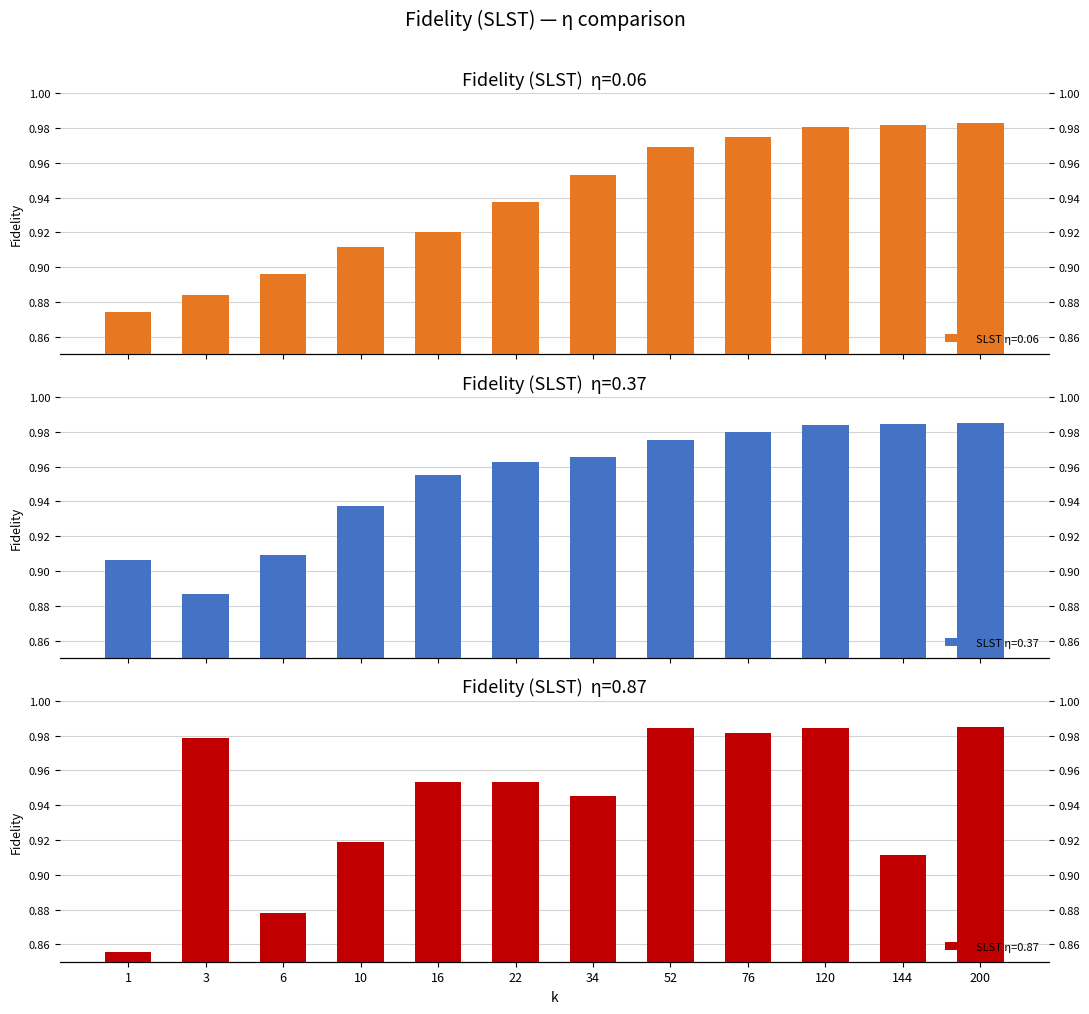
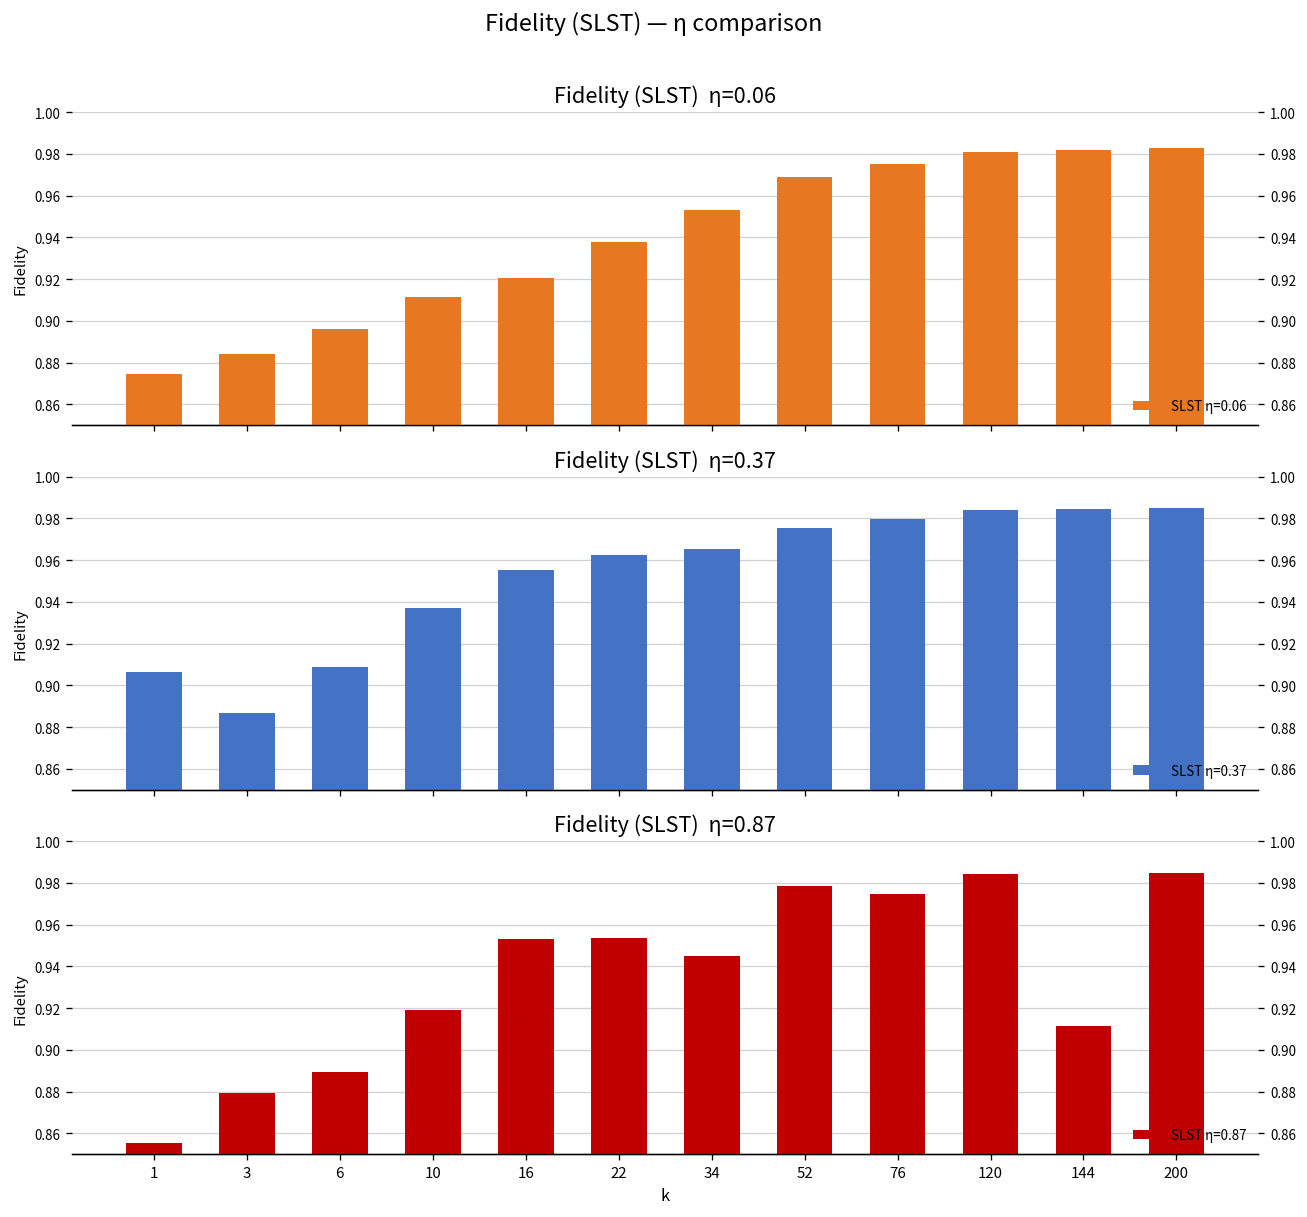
  {
    "Fidelity (SLST) η=0.87": {
      "1": 0.856,
-     "3": 0.978,
-     "6": 0.878,
+     "3": 0.880,
+     "6": 0.889,
      "10": 0.919,
      "16": 0.953,
      "22": 0.953,
      "34": 0.945,
-     "52": 0.984,
-     "76": 0.982,
+     "52": 0.979,
+     "76": 0.975,
      "120": 0.984,
      "144": 0.911,
      "200": 0.985
    }
  }
